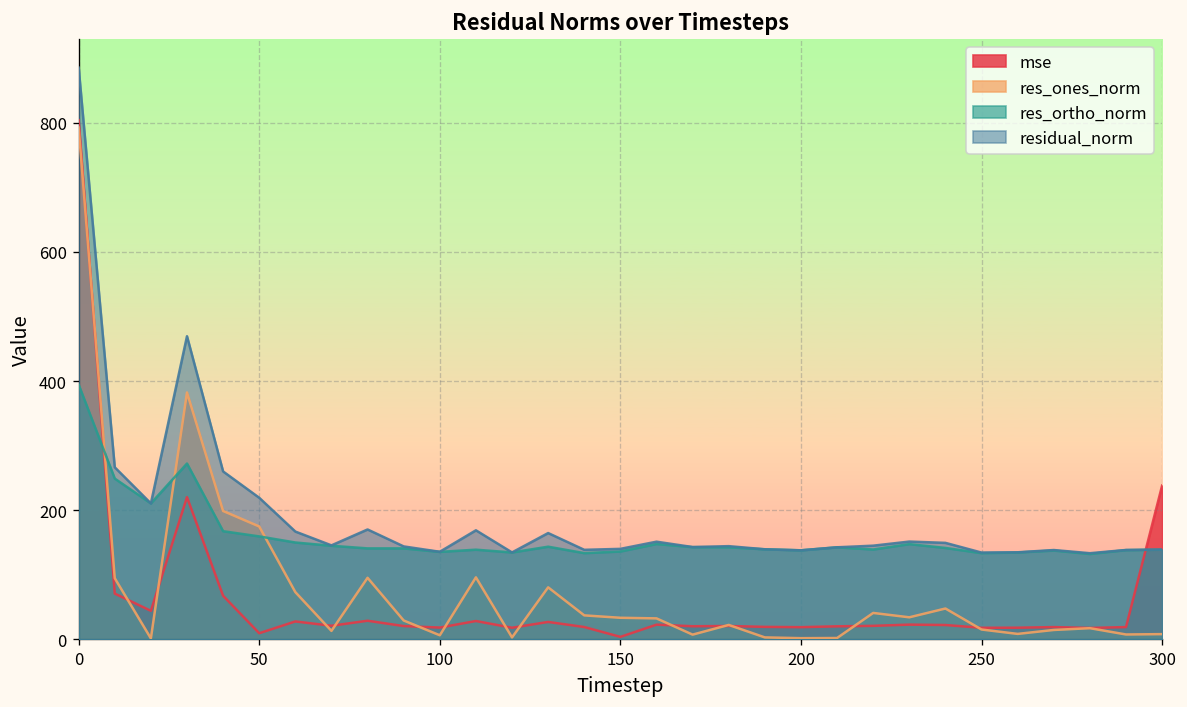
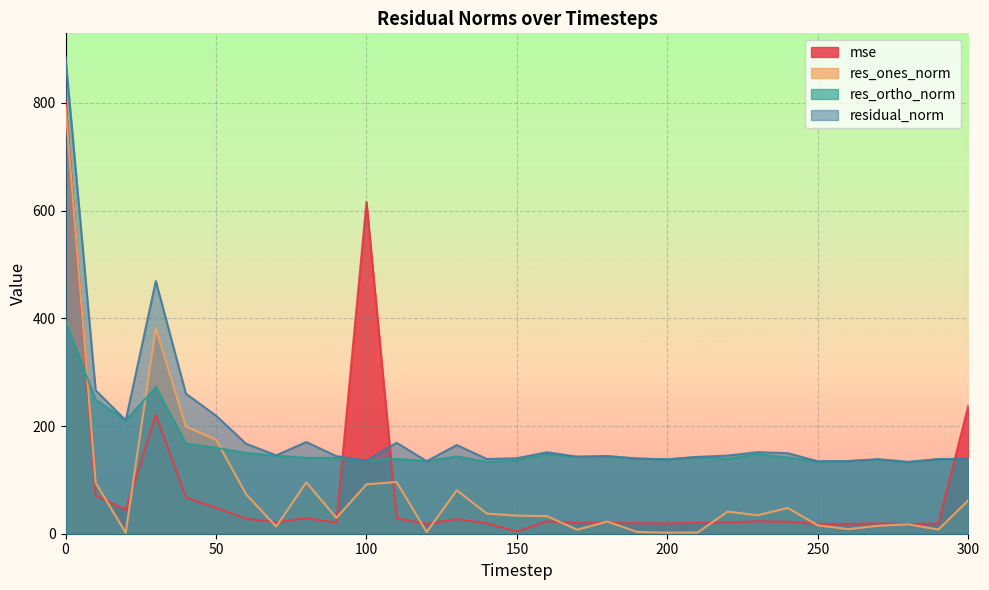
  {
    "mse": {
      "0": 800,
-     "50": 10,
-     "100": 20,
+     "50": 50,
+     "100": 620,
      "150": 0,
      "200": 20,
      "300": 240
    },
    "res_ones_norm": {
      "0": 790,
      "50": 170,
-     "100": 10,
+     "100": 90,
      "150": 30,
      "200": 0,
-     "300": 10
+     "300": 60
    }
  }
